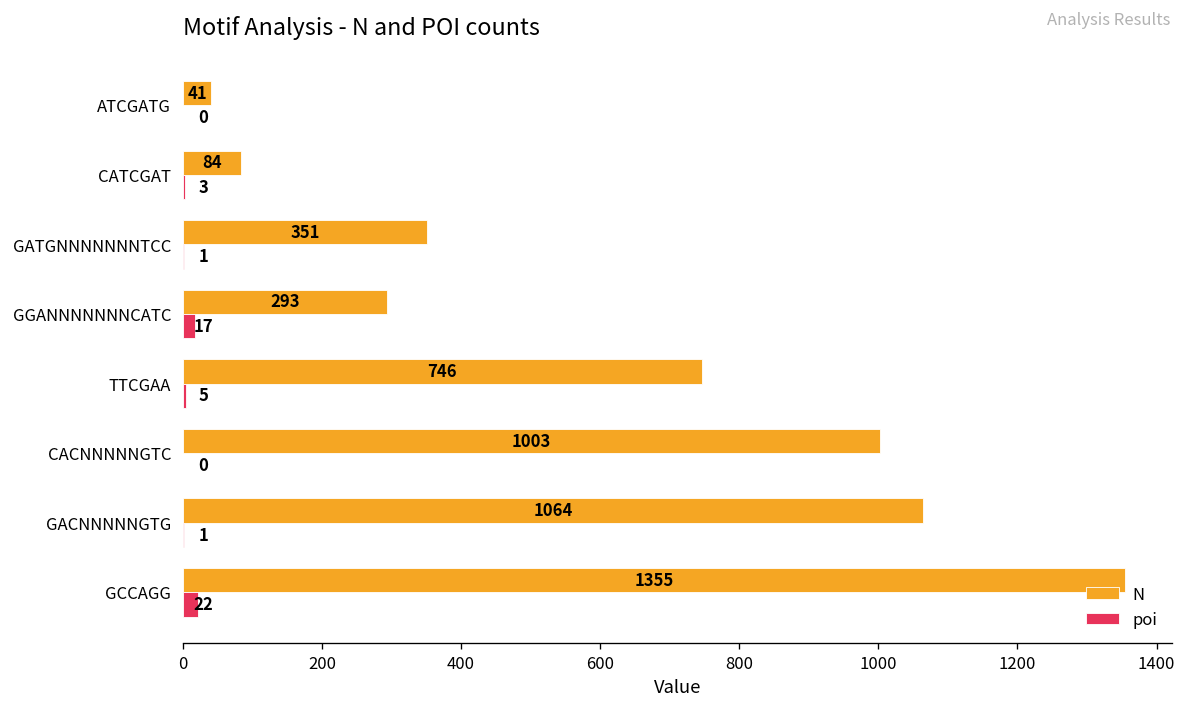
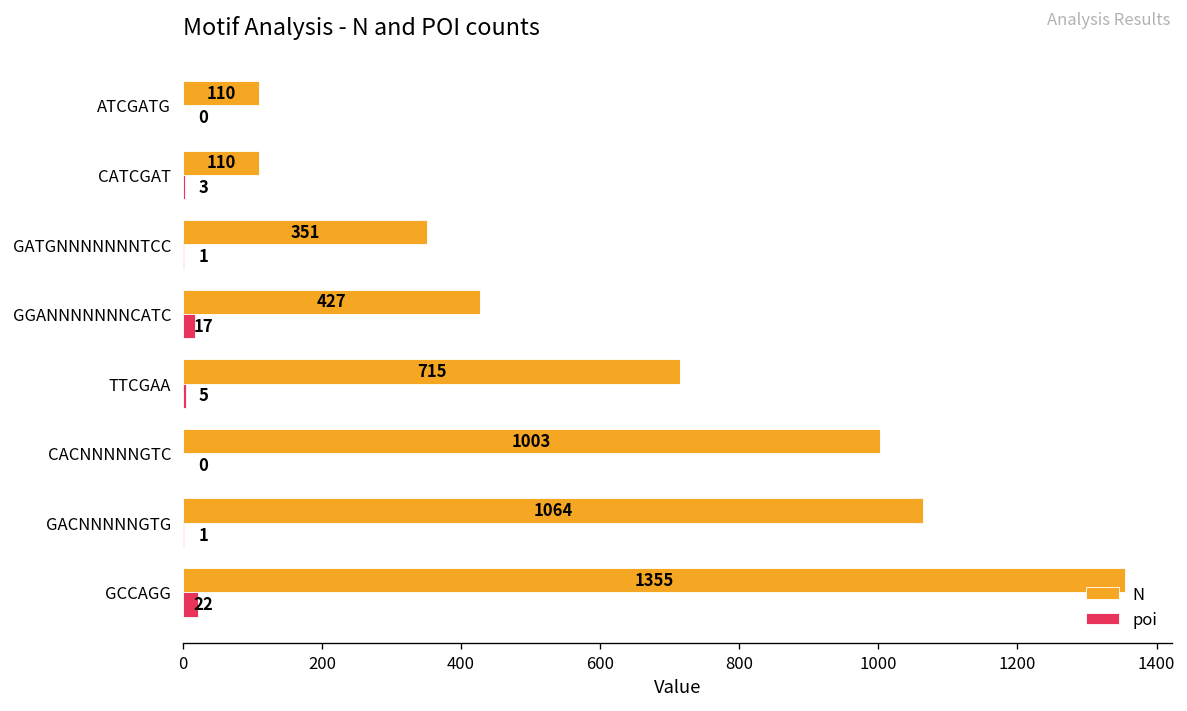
  {
    "N": {
-     "ATCGATG": 41,
-     "CATCGAT": 84,
+     "ATCGATG": 110,
+     "CATCGAT": 110,
      "GATGNNNNNNNTCC": 351,
-     "GGANNNNNNNCATC": 293,
-     "TTCGAA": 746,
+     "GGANNNNNNNCATC": 427,
+     "TTCGAA": 715,
      "CACNNNNNGTC": 1003,
      "GACNNNNNGTG": 1064,
      "GCCAGG": 1355
    },
    "poi": {
      "ATCGATG": 0,
      "CATCGAT": 3,
      "GATGNNNNNNNTCC": 1,
      "GGANNNNNNNCATC": 17,
      "TTCGAA": 5,
      "CACNNNNNGTC": 0,
      "GACNNNNNGTG": 1,
      "GCCAGG": 22
    }
  }
